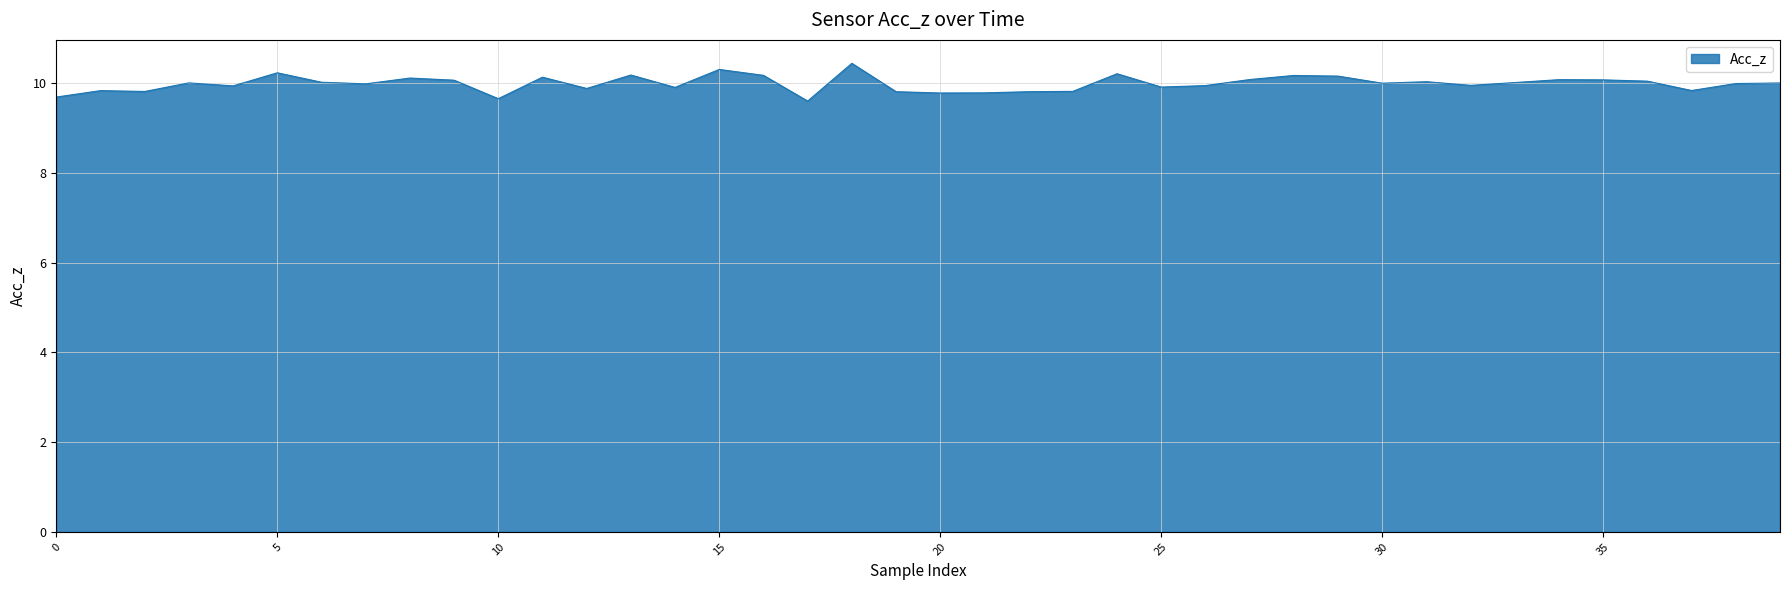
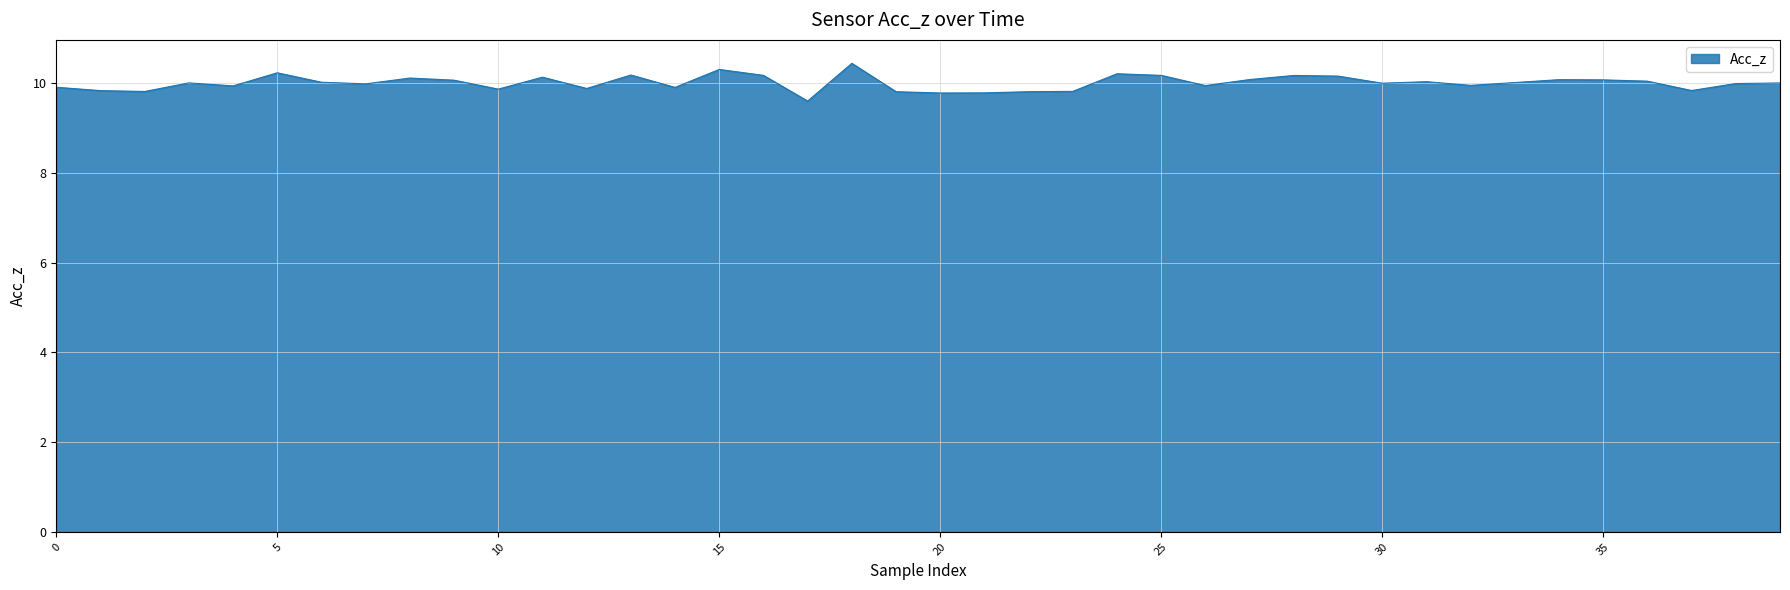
  {
-   "0": 9.7,
+   "0": 9.9,
    "5": 10.2,
-   "10": 9.6,
+   "10": 9.9,
    "15": 10.3,
    "20": 9.8,
-   "25": 9.9,
+   "25": 10.2,
    "30": 10.0,
    "35": 10.1
  }
